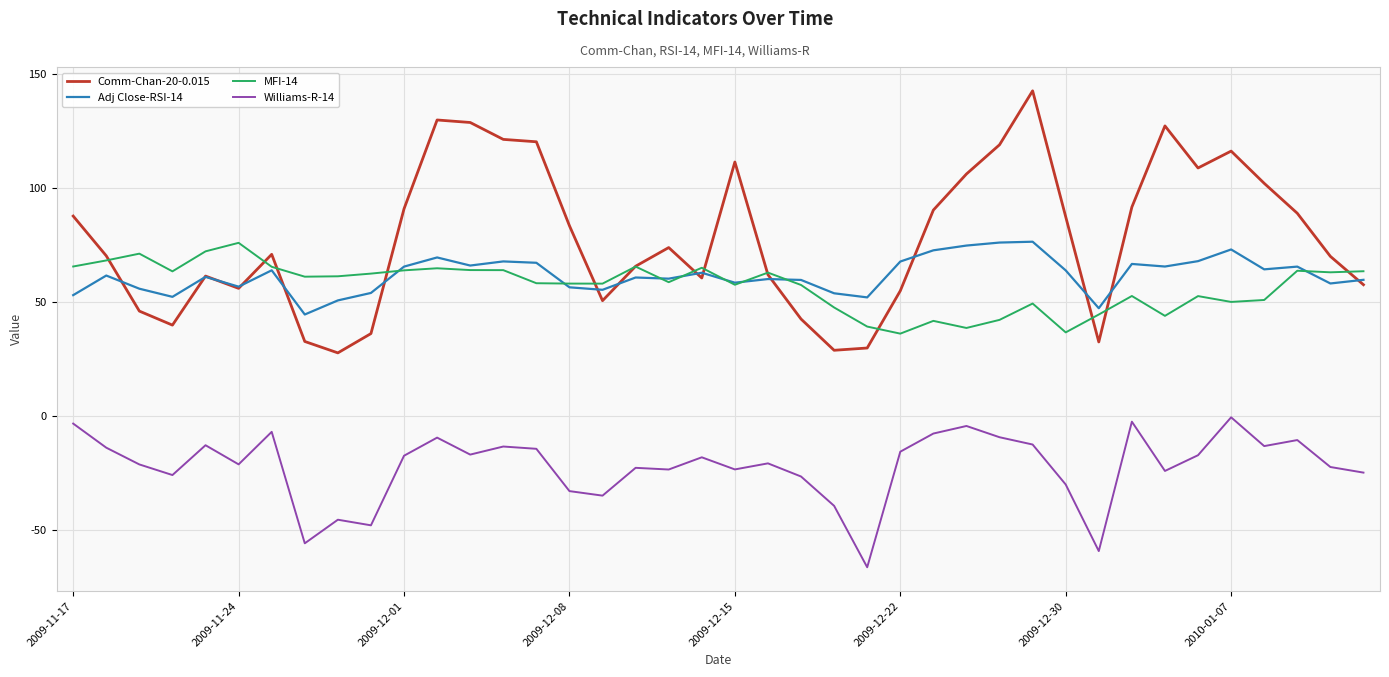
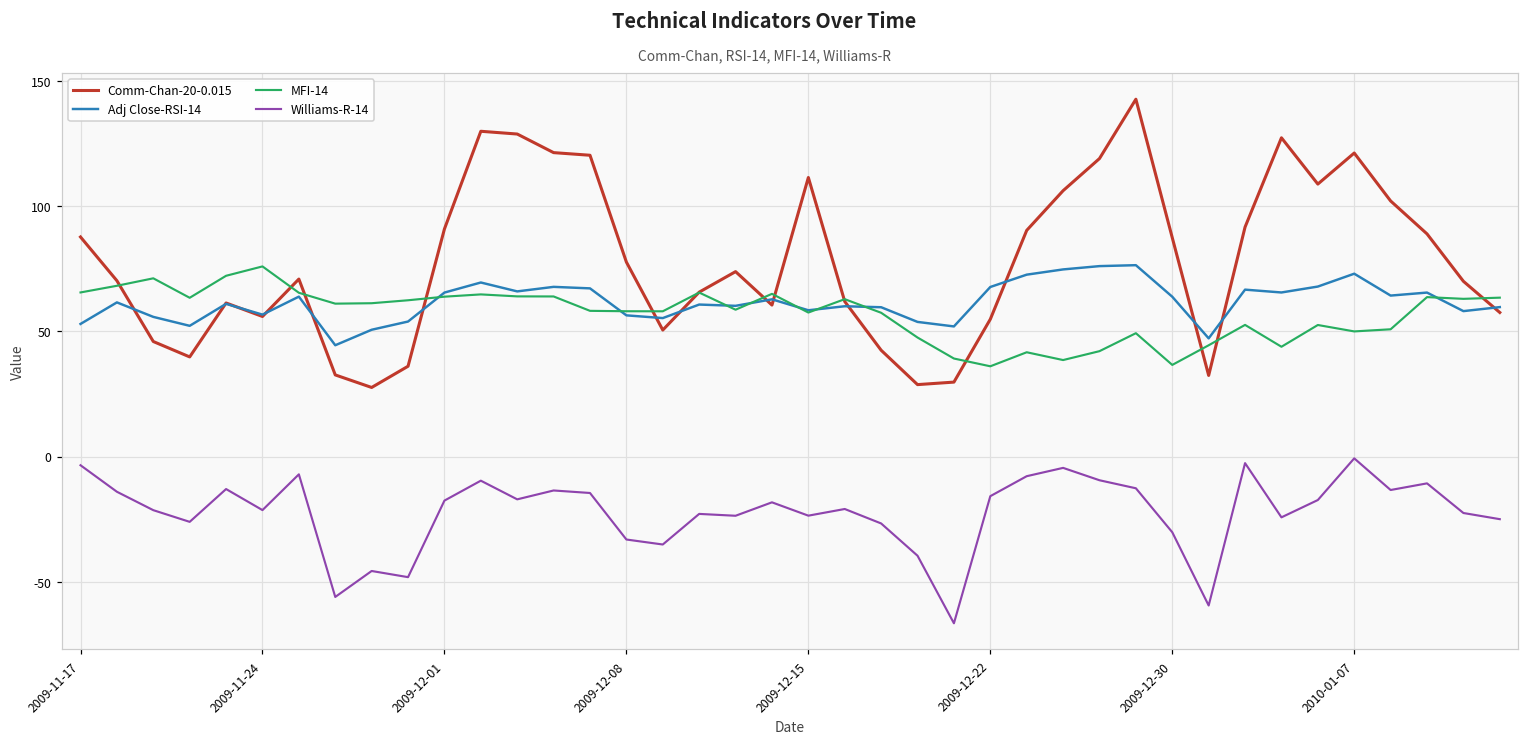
  {
    "Comm-Chan-20-0.015": {
      "2009-11-17": 88,
      "2009-12-01": 91,
-     "2009-12-08": 83,
+     "2009-12-08": 78,
      "2009-12-15": 111,
      "2009-12-22": 55,
      "2009-12-30": 87,
-     "2010-01-07": 116
+     "2010-01-07": 121
    },
    "Adj Close-RSI-14": {
      "2009-11-17": 53,
      "2009-12-01": 66,
      "2009-12-08": 56,
      "2009-12-22": 68,
      "2009-12-30": 64,
      "2010-01-07": 73
    },
    "MFI-14": {
      "2009-11-17": 66,
      "2009-11-24": 76,
      "2009-12-01": 64,
      "2009-12-08": 58,
      "2009-12-22": 36,
      "2009-12-30": 37,
      "2010-01-07": 50
    },
    "Williams-R-14": {
      "2009-11-17": -3,
      "2009-11-24": -21,
      "2009-12-01": -18,
      "2009-12-08": -33,
      "2009-12-15": -24,
      "2009-12-22": -16,
      "2009-12-30": -30,
      "2010-01-07": -1
    }
  }
